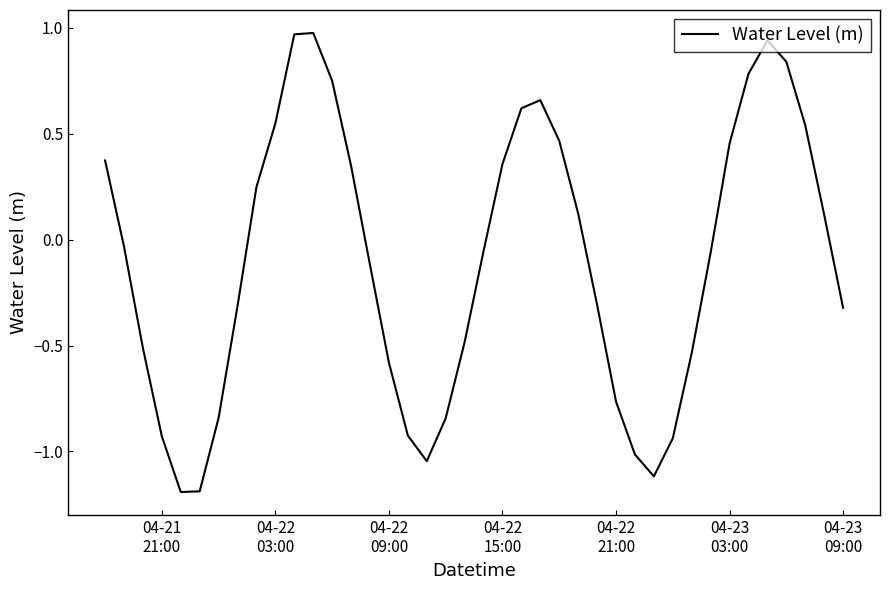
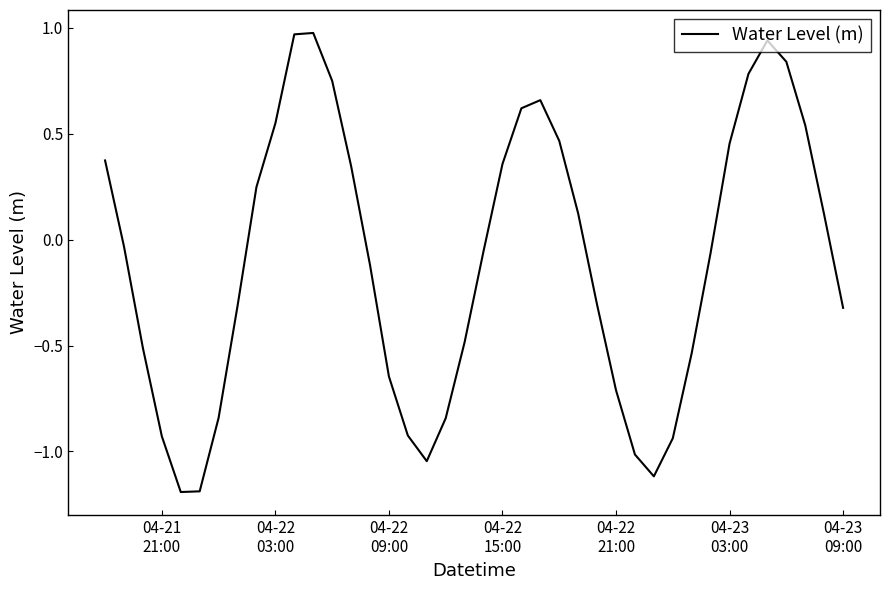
  {
    "04-21 21:00": -0.93,
    "04-22 03:00": 0.55,
-   "04-22 09:00": -0.58,
+   "04-22 09:00": -0.65,
    "04-22 15:00": 0.36,
-   "04-22 21:00": -0.76,
+   "04-22 21:00": -0.71,
    "04-23 03:00": 0.45,
    "04-23 09:00": -0.32
  }
